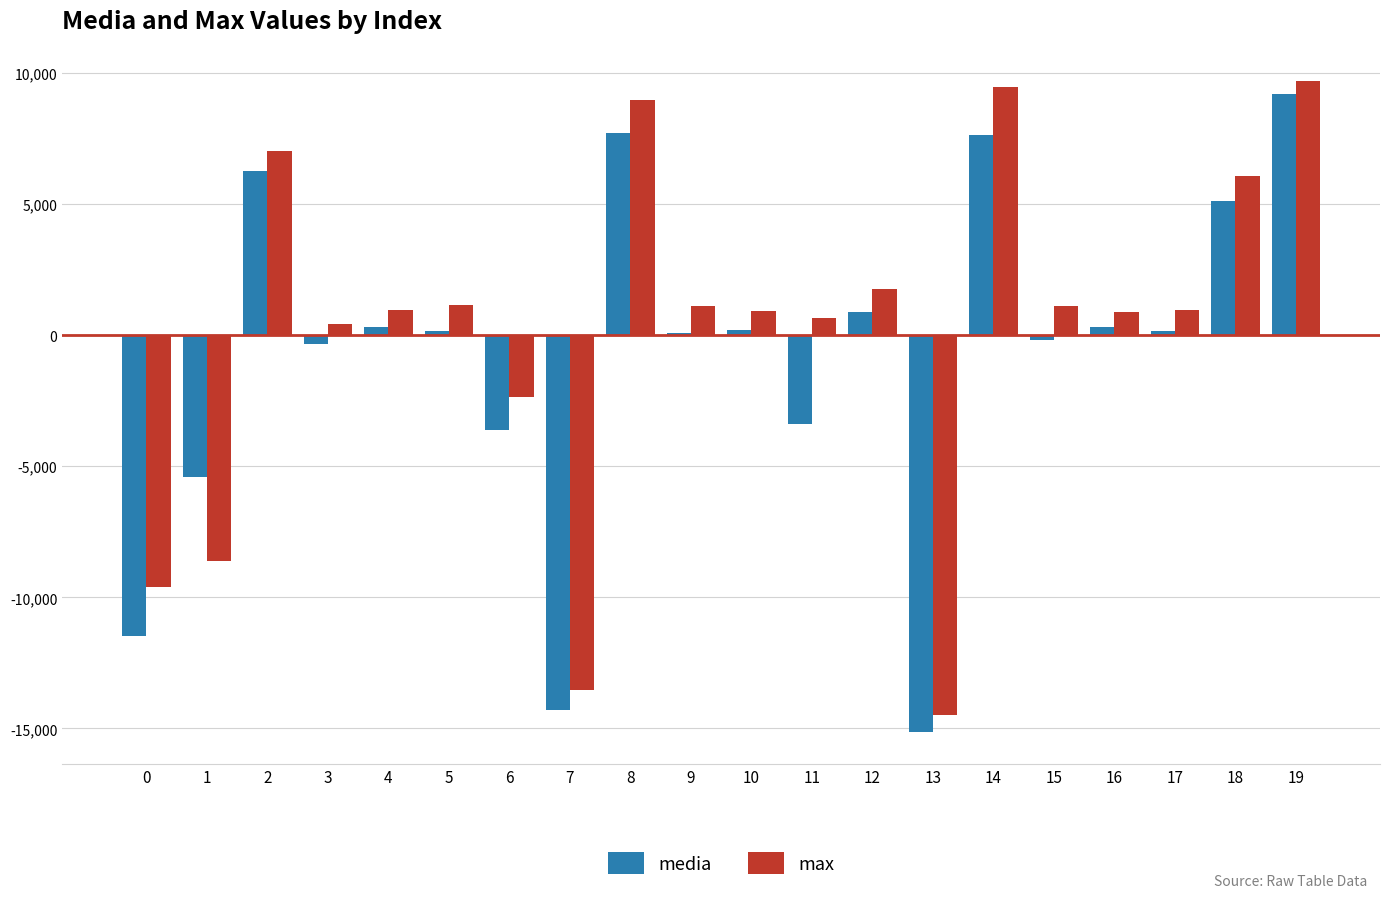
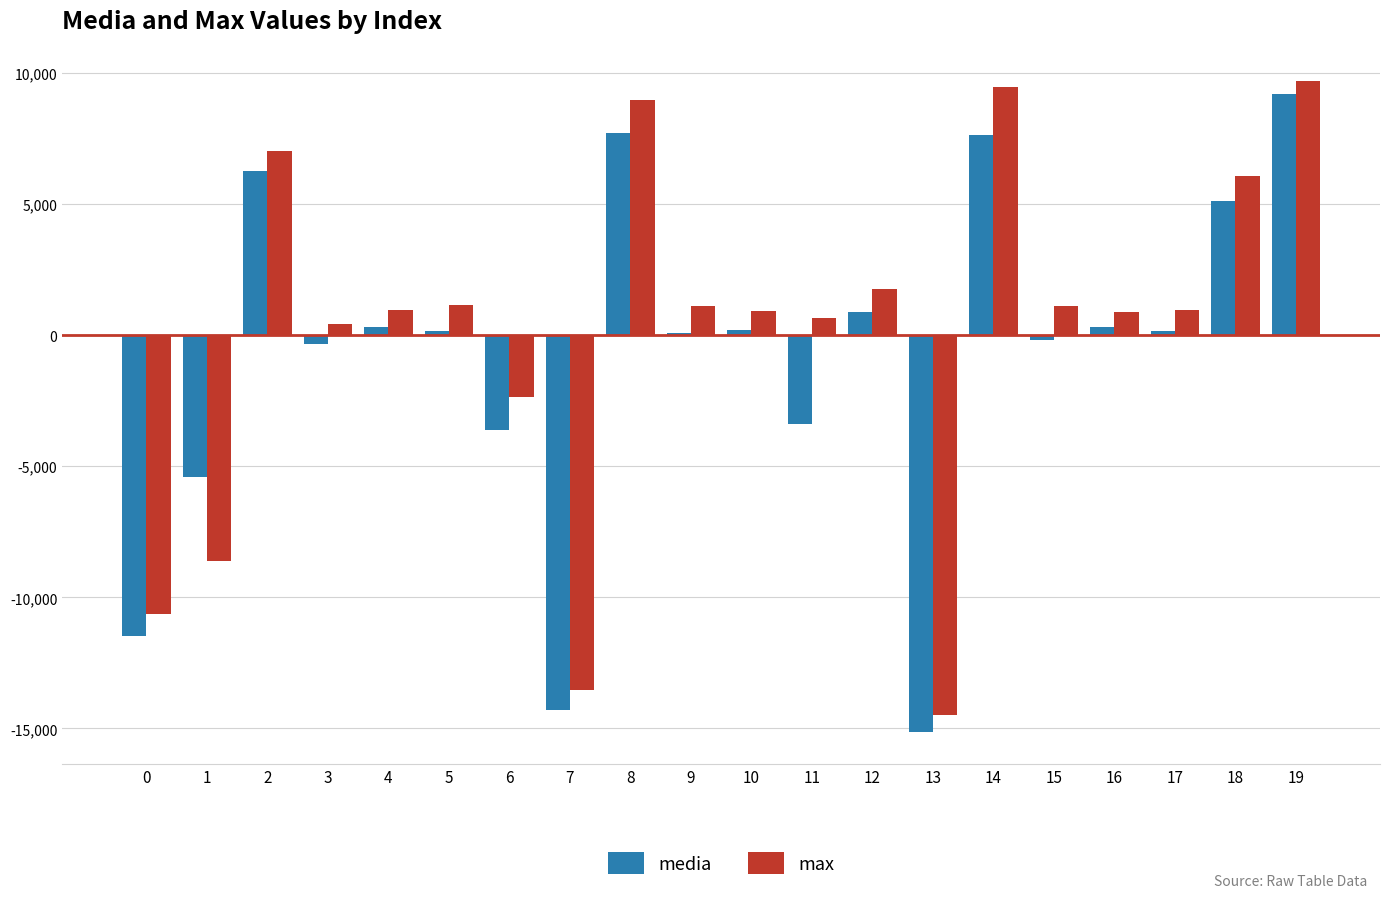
  {
    "media": {
      "0": "-11,500",
      "1": "-5,400",
      "2": "6,300",
      "3": "-300",
      "4": "300",
      "5": "100",
      "6": "-3,600",
      "7": "-14,300",
      "8": "7,700",
      "10": "200",
      "11": "-3,400",
      "12": "900",
      "13": "-15,100",
      "14": "7,600",
      "15": "-200",
      "16": "300",
      "17": "200",
      "18": "5,100",
      "19": "9,200"
    },
    "max": {
-     "0": "-9,600",
+     "0": "-10,600",
      "1": "-8,600",
      "2": "7,000",
      "3": "400",
      "4": "1,000",
      "5": "1,100",
      "6": "-2,400",
      "7": "-13,500",
      "8": "9,000",
      "9": "1,100",
      "10": "900",
      "11": "700",
      "12": "1,800",
      "13": "-14,500",
      "14": "9,500",
      "15": "1,100",
      "16": "900",
      "17": "900",
      "18": "6,100",
      "19": "9,700"
    }
  }
